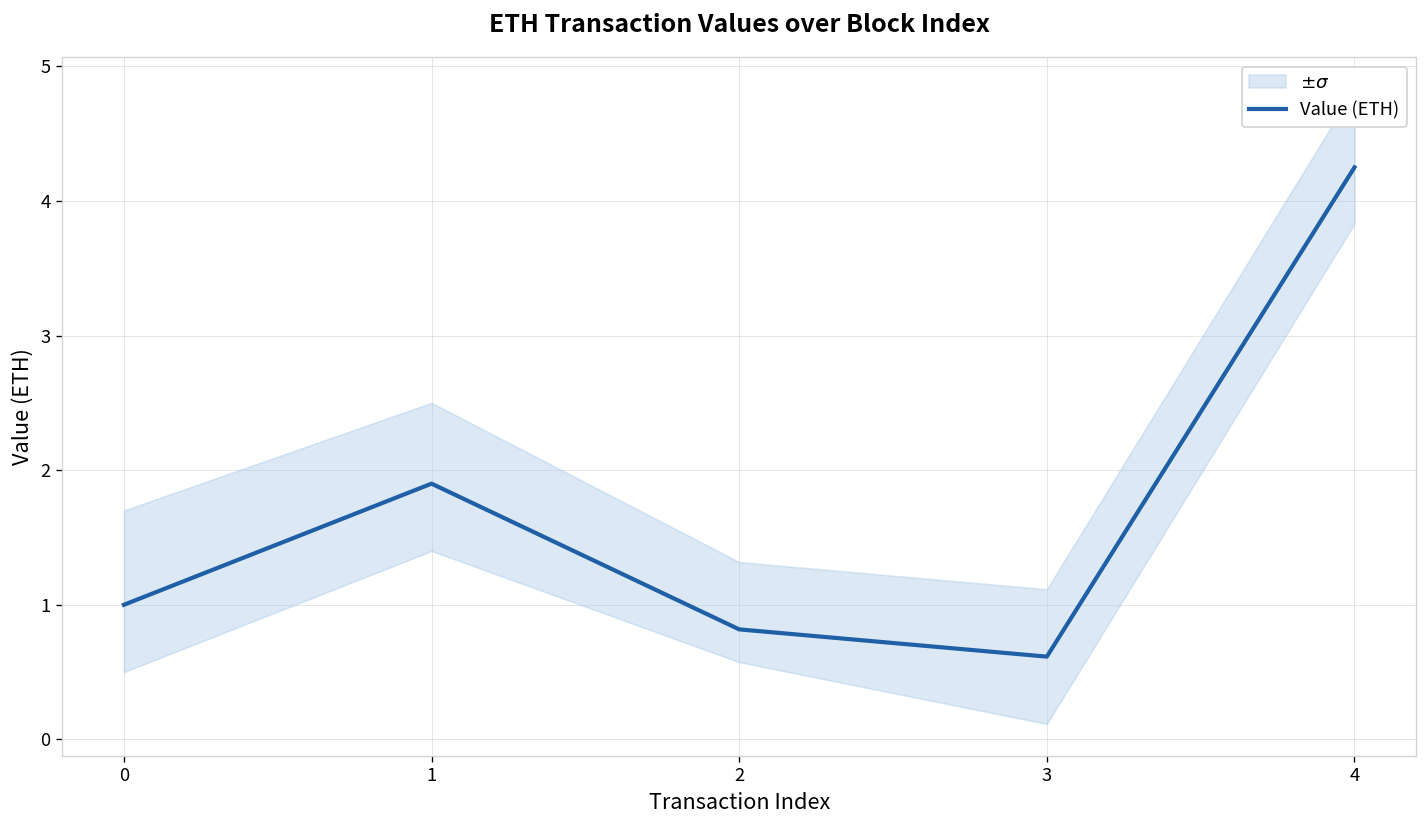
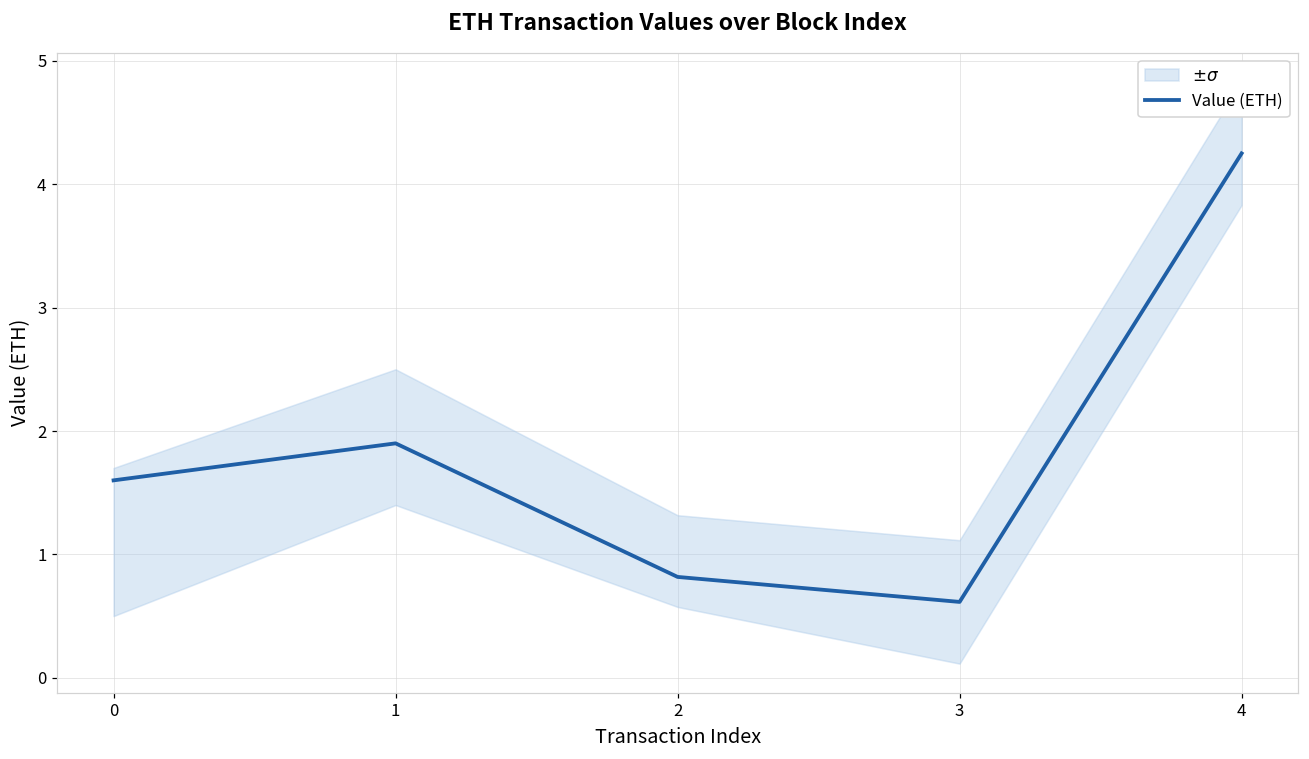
  {
    "Value (ETH)": {
-     "0": 1.0,
+     "0": 1.6,
      "1": 1.9,
      "2": 0.8,
      "3": 0.6,
      "4": 4.25
    }
  }
